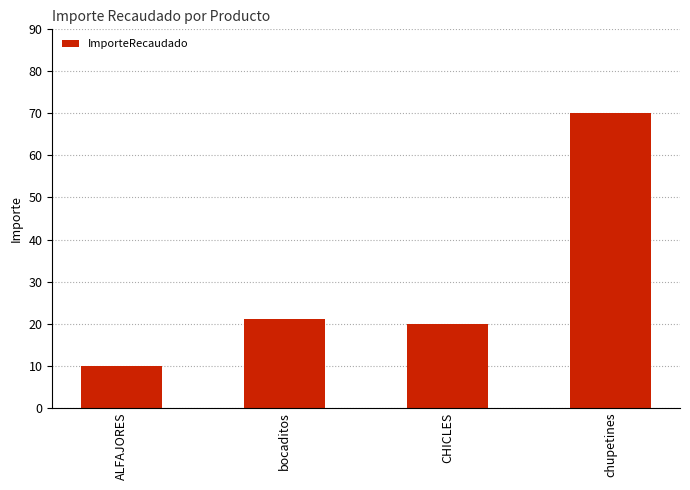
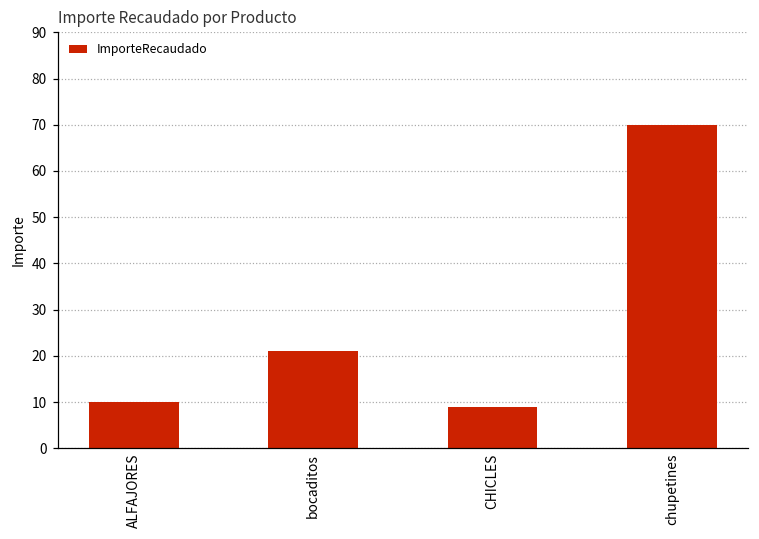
  {
    "ALFAJORES": 10,
    "bocaditos": 21,
-   "CHICLES": 20,
+   "CHICLES": 9,
    "chupetines": 70
  }
